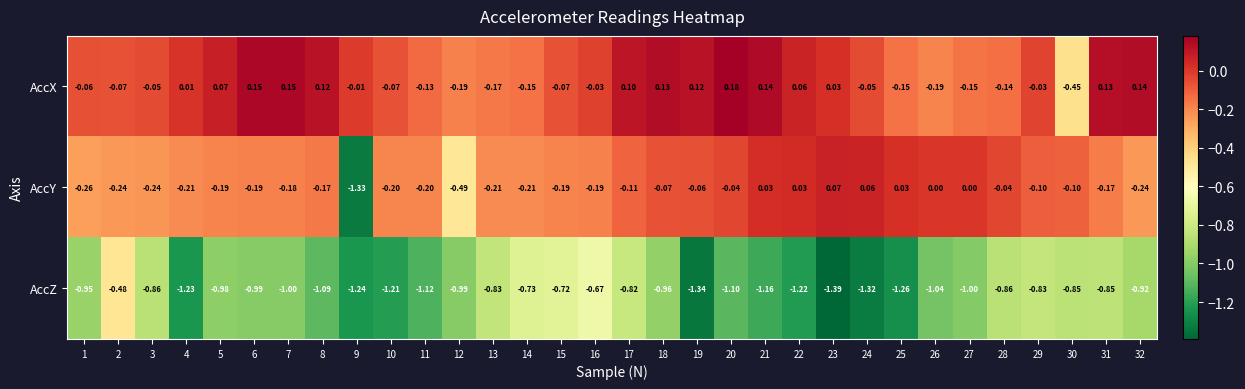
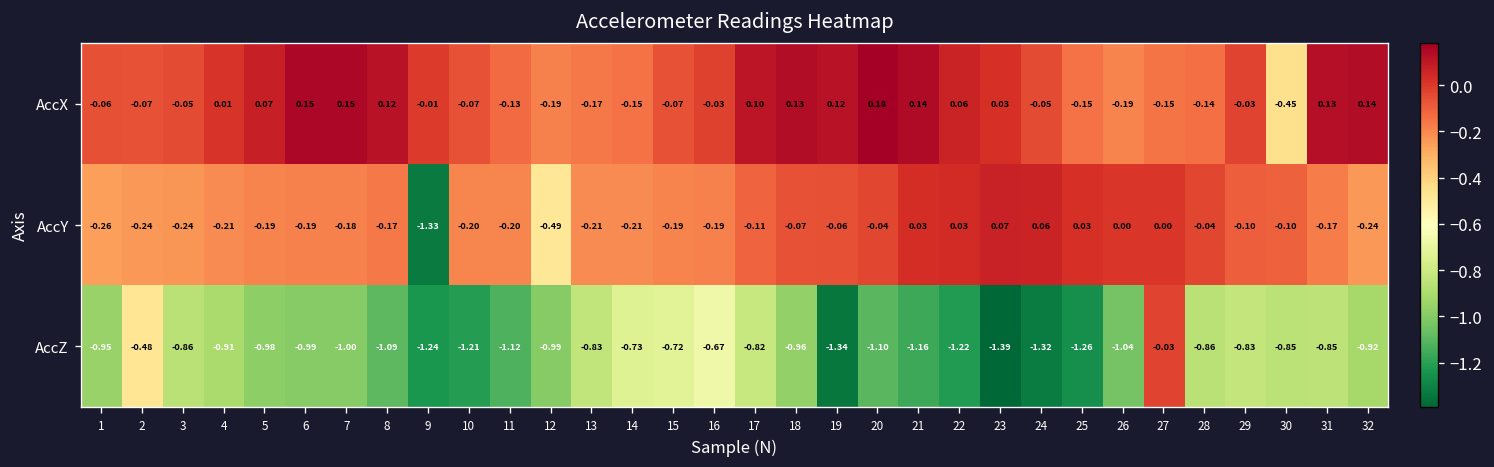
  {
    "AccX": {
      "1": -0.06,
      "2": -0.07,
      "3": -0.05,
      "4": 0.01,
      "5": 0.07,
      "6": 0.15,
      "7": 0.15,
      "8": 0.12,
      "9": -0.01,
      "10": -0.07,
      "11": -0.13,
      "12": -0.19,
      "13": -0.17,
      "14": -0.15,
      "15": -0.07,
      "16": -0.03,
      "17": 0.10,
      "18": 0.13,
      "19": 0.12,
      "20": 0.18,
      "21": 0.14,
      "22": 0.06,
      "23": 0.03,
      "24": -0.05,
      "25": -0.15,
      "26": -0.19,
      "27": -0.15,
      "28": -0.14,
      "29": -0.03,
      "30": -0.45,
      "31": 0.13,
      "32": 0.14
    },
    "AccY": {
      "1": -0.26,
      "2": -0.24,
      "3": -0.24,
      "4": -0.21,
      "5": -0.19,
      "6": -0.19,
      "7": -0.18,
      "8": -0.17,
      "9": -1.33,
      "10": -0.20,
      "11": -0.20,
      "12": -0.49,
      "13": -0.21,
      "14": -0.21,
      "15": -0.19,
      "16": -0.19,
      "17": -0.11,
      "18": -0.07,
      "19": -0.06,
      "20": -0.04,
      "21": 0.03,
      "22": 0.03,
      "23": 0.07,
      "24": 0.06,
      "25": 0.03,
      "26": 0.00,
      "27": 0.00,
      "28": -0.04,
      "29": -0.10,
      "30": -0.10,
      "31": -0.17,
      "32": -0.24
    },
    "AccZ": {
      "1": -0.95,
      "2": -0.48,
      "3": -0.86,
-     "4": -1.23,
+     "4": -0.91,
      "5": -0.98,
      "6": -0.99,
      "7": -1.00,
      "8": -1.09,
      "9": -1.24,
      "10": -1.21,
      "11": -1.12,
      "12": -0.99,
      "13": -0.83,
      "14": -0.73,
      "15": -0.72,
      "16": -0.67,
      "17": -0.82,
      "18": -0.96,
      "19": -1.34,
      "20": -1.10,
      "21": -1.16,
      "22": -1.22,
      "23": -1.39,
      "24": -1.32,
      "25": -1.26,
      "26": -1.04,
-     "27": -1.00,
+     "27": -0.03,
      "28": -0.86,
      "29": -0.83,
      "30": -0.85,
      "31": -0.85,
      "32": -0.92
    }
  }
